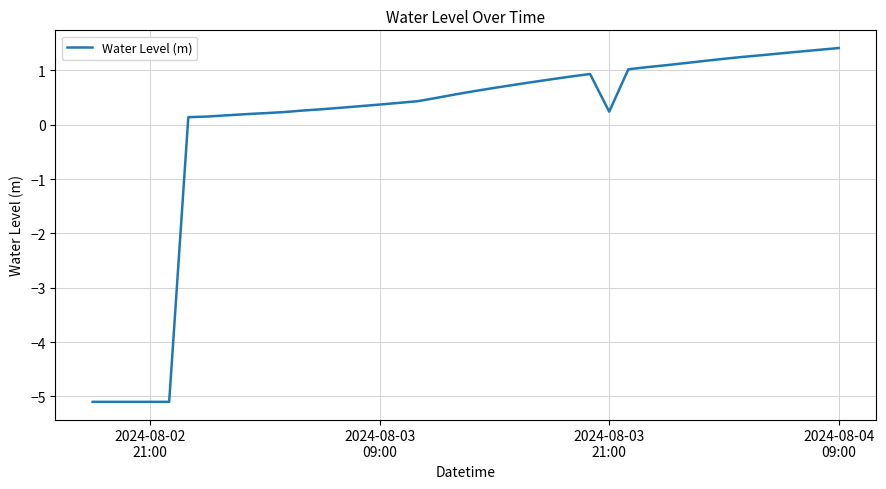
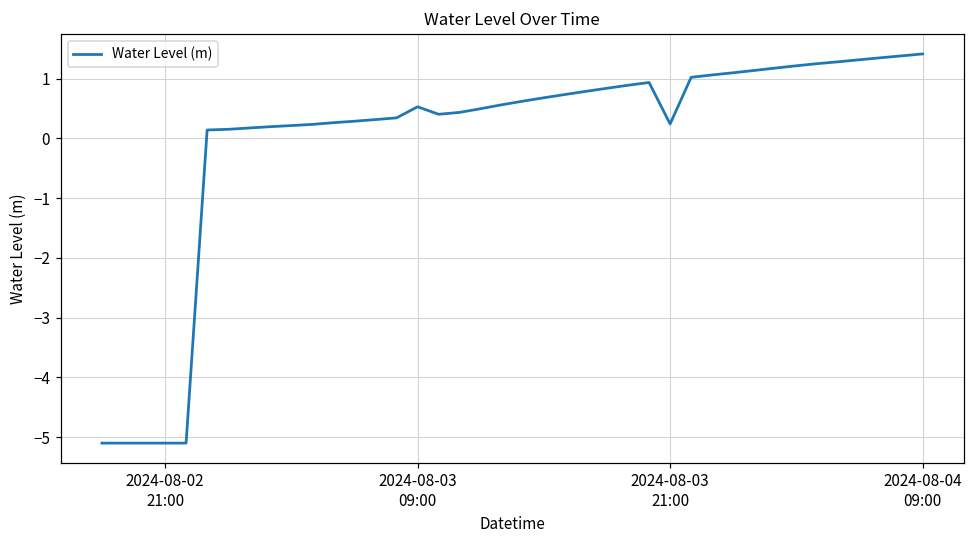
  {
    "2024-08-02 21:00": -5.1,
-   "2024-08-03 09:00": 0.4,
+   "2024-08-03 09:00": 0.5,
    "2024-08-03 21:00": 0.2,
    "2024-08-04 09:00": 1.4
  }
